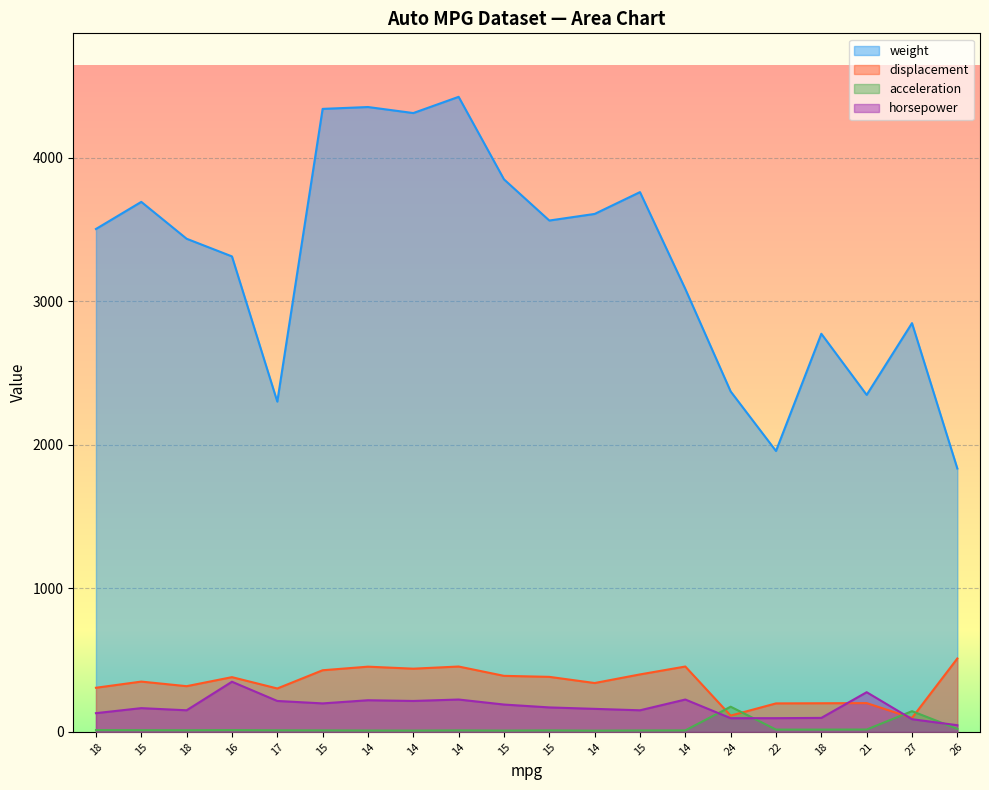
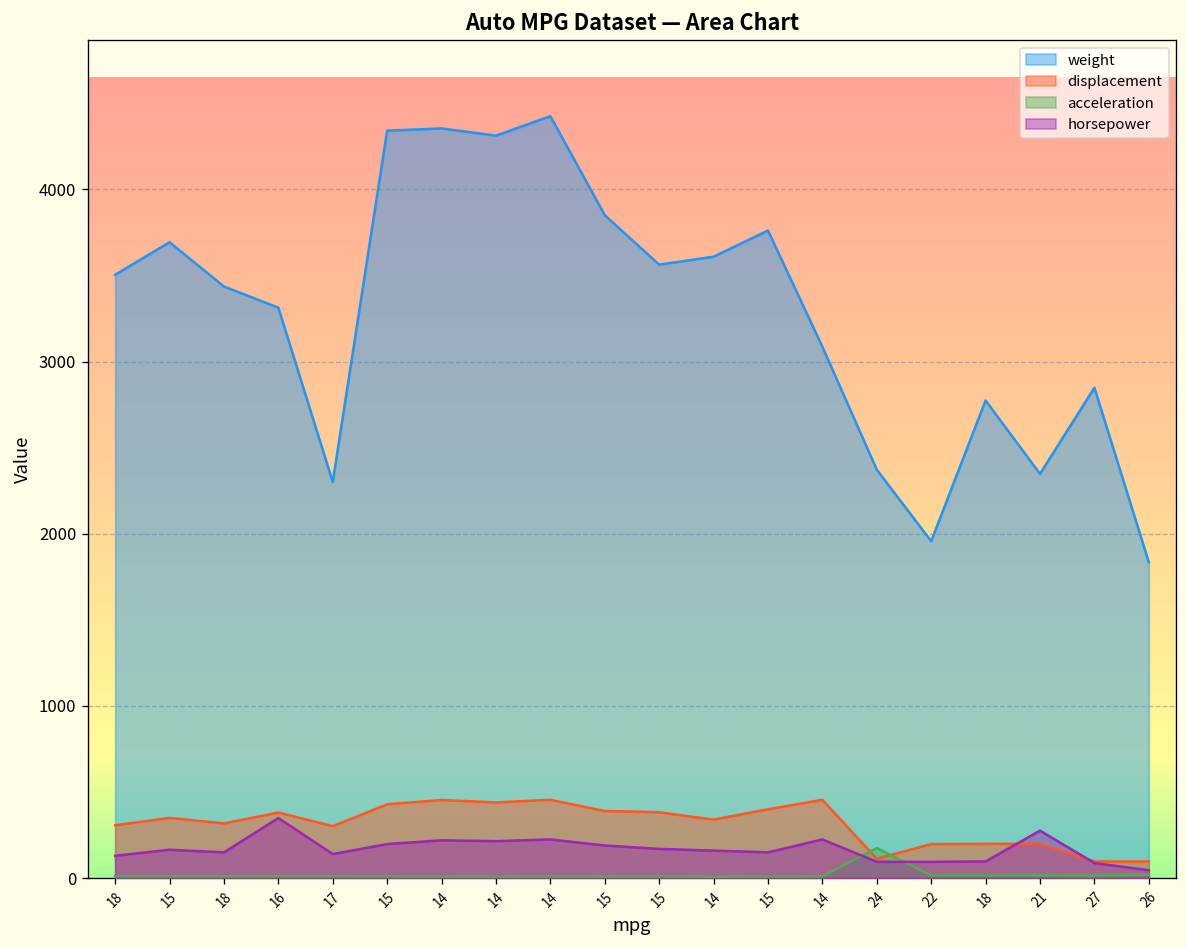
  {
    "weight": {
      "16": 3310,
      "17": 2300,
      "24": 2370,
      "22": 1960,
      "21": 2350,
      "27": 2850,
      "26": 1840
    },
    "displacement": {
      "16": 380,
      "17": 300,
      "24": 110,
      "22": 200,
      "21": 200,
-     "26": 510
+     "26": 100
    },
    "acceleration": {
      "16": 10,
      "17": 10,
      "24": 180,
      "22": 20,
      "21": 20,
-     "27": 140,
+     "27": 10,
      "26": 20
    },
    "horsepower": {
      "16": 350,
-     "17": 220,
+     "17": 140,
      "24": 100,
      "22": 100,
      "21": 280,
      "26": 50
    }
  }
